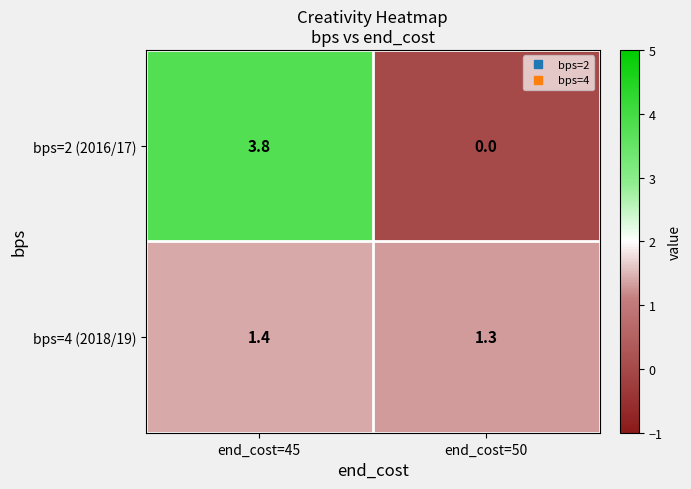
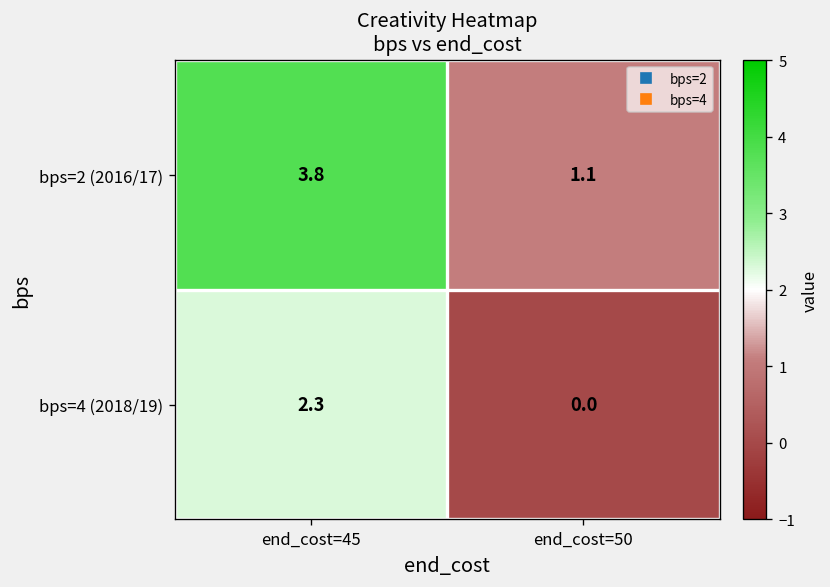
  {
    "bps=2 (2016/17)": {
      "end_cost=45": 3.8,
-     "end_cost=50": 0.0
+     "end_cost=50": 1.1
    },
    "bps=4 (2018/19)": {
-     "end_cost=45": 1.4,
-     "end_cost=50": 1.3
+     "end_cost=45": 2.3,
+     "end_cost=50": 0.0
    }
  }
